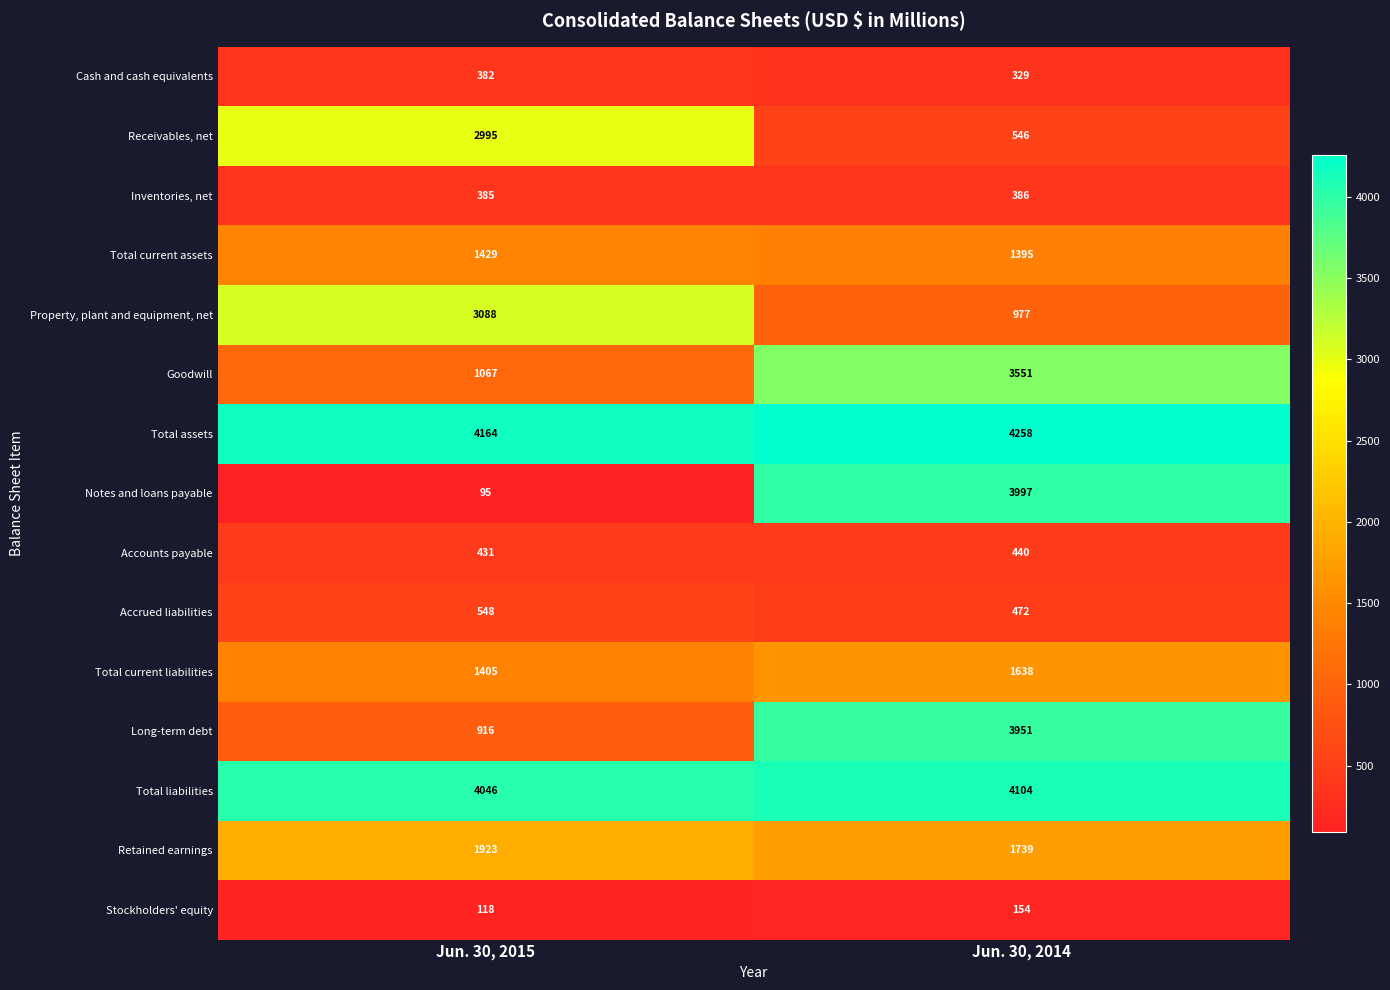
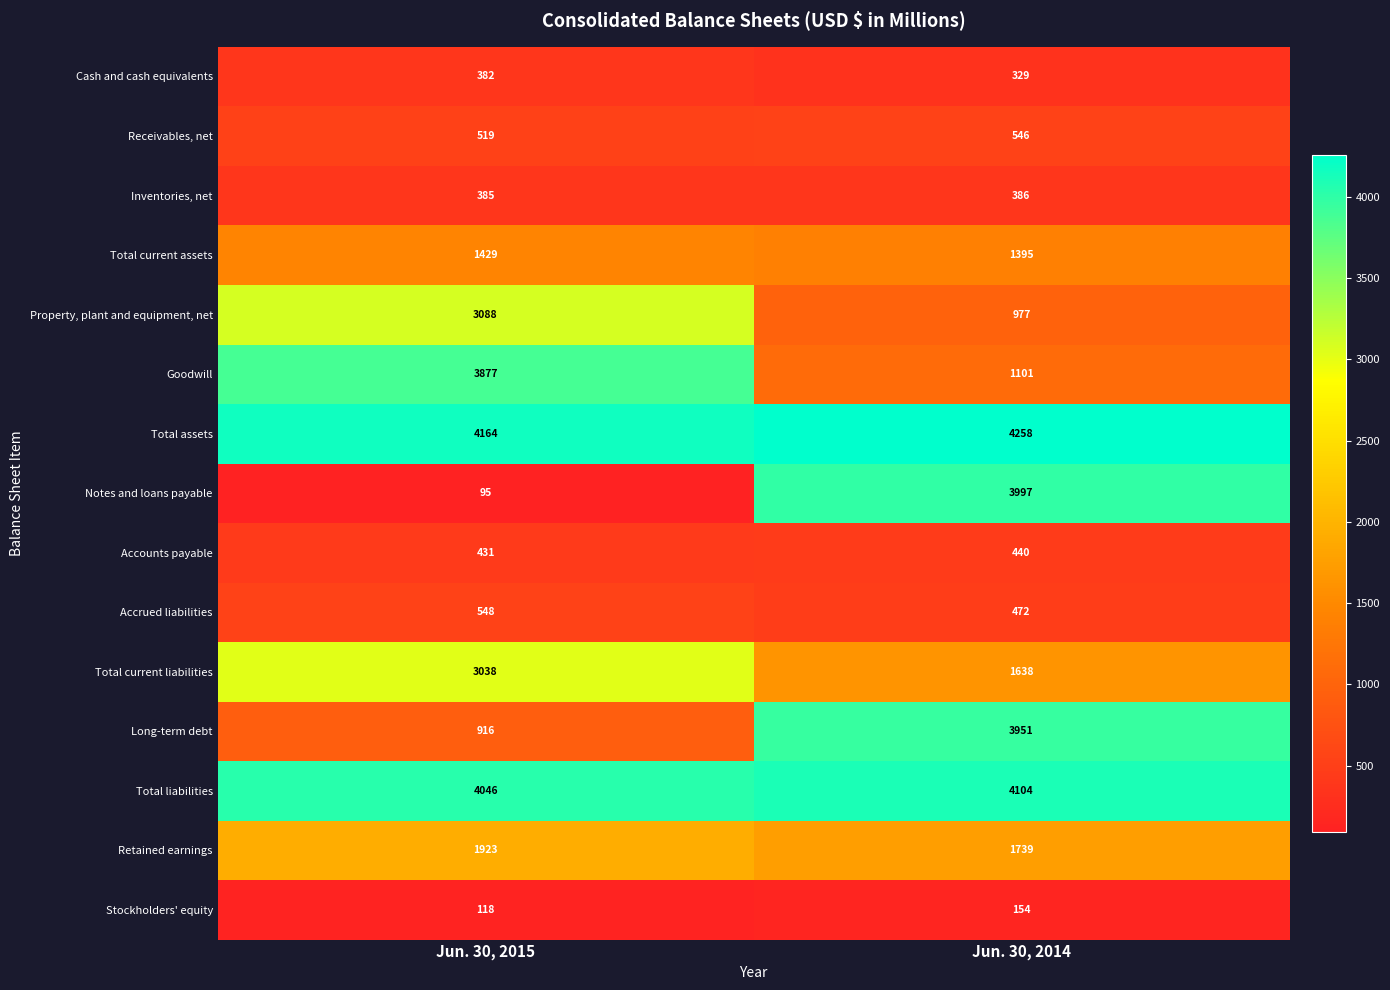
  {
    "Cash and cash equivalents": {
      "Jun. 30, 2015": 382,
      "Jun. 30, 2014": 329
    },
    "Receivables, net": {
-     "Jun. 30, 2015": 2995,
+     "Jun. 30, 2015": 519,
      "Jun. 30, 2014": 546
    },
    "Inventories, net": {
      "Jun. 30, 2015": 385,
      "Jun. 30, 2014": 386
    },
    "Total current assets": {
      "Jun. 30, 2015": 1429,
      "Jun. 30, 2014": 1395
    },
    "Property, plant and equipment, net": {
      "Jun. 30, 2015": 3088,
      "Jun. 30, 2014": 977
    },
    "Goodwill": {
-     "Jun. 30, 2015": 1067,
-     "Jun. 30, 2014": 3551
+     "Jun. 30, 2015": 3877,
+     "Jun. 30, 2014": 1101
    },
    "Total assets": {
      "Jun. 30, 2015": 4164,
      "Jun. 30, 2014": 4258
    },
    "Notes and loans payable": {
      "Jun. 30, 2015": 95,
      "Jun. 30, 2014": 3997
    },
    "Accounts payable": {
      "Jun. 30, 2015": 431,
      "Jun. 30, 2014": 440
    },
    "Accrued liabilities": {
      "Jun. 30, 2015": 548,
      "Jun. 30, 2014": 472
    },
    "Total current liabilities": {
-     "Jun. 30, 2015": 1405,
+     "Jun. 30, 2015": 3038,
      "Jun. 30, 2014": 1638
    },
    "Long-term debt": {
      "Jun. 30, 2015": 916,
      "Jun. 30, 2014": 3951
    },
    "Total liabilities": {
      "Jun. 30, 2015": 4046,
      "Jun. 30, 2014": 4104
    },
    "Retained earnings": {
      "Jun. 30, 2015": 1923,
      "Jun. 30, 2014": 1739
    },
    "Stockholders' equity": {
      "Jun. 30, 2015": 118,
      "Jun. 30, 2014": 154
    }
  }
